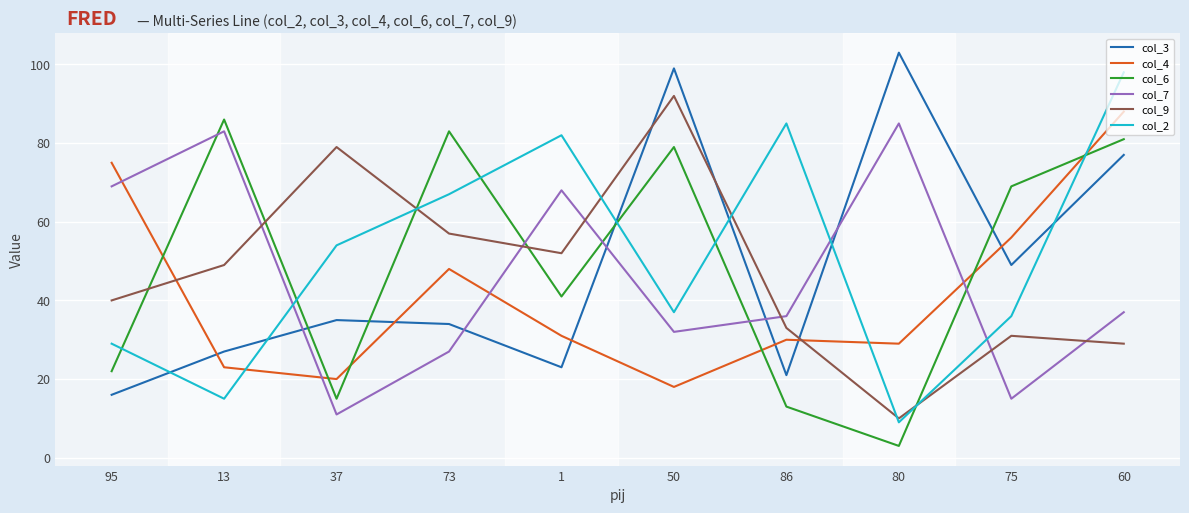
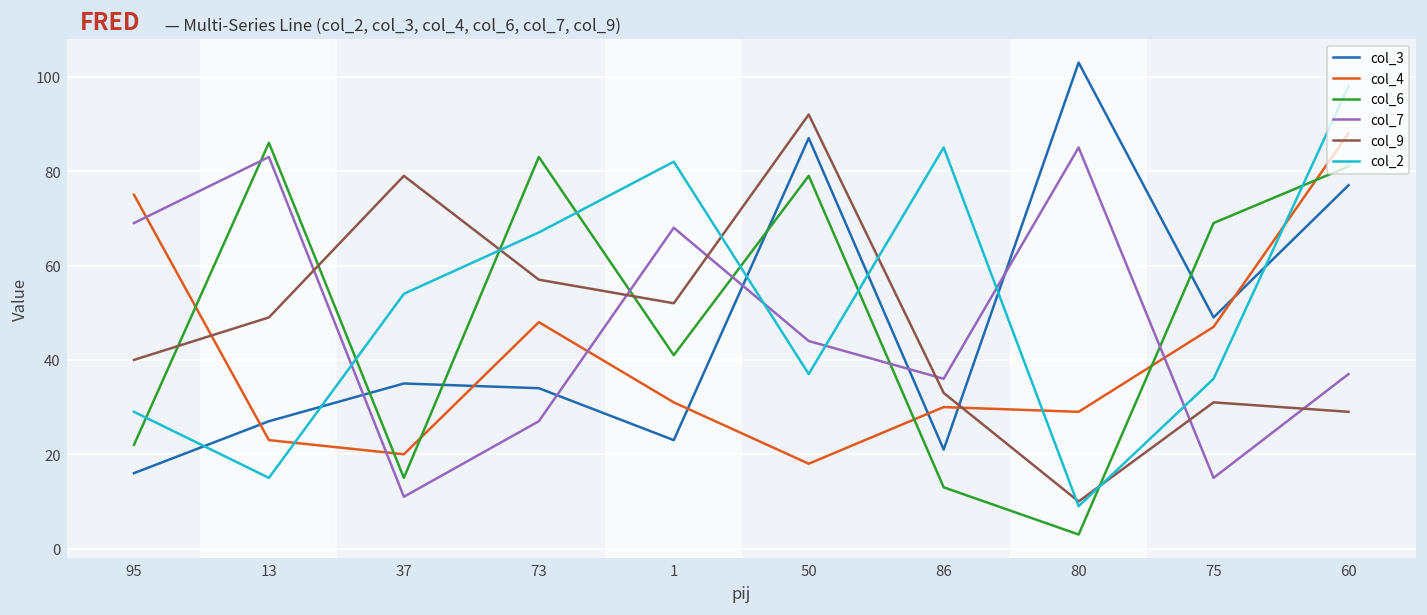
  {
    "col_3": {
      "95": 16,
      "13": 27,
      "37": 35,
      "73": 34,
      "1": 23,
-     "50": 99,
+     "50": 87,
      "86": 21,
      "80": 103,
      "75": 49,
      "60": 77
    },
    "col_4": {
      "95": 75,
      "13": 23,
      "37": 20,
      "73": 48,
      "1": 31,
      "50": 18,
      "86": 30,
      "80": 29,
-     "75": 56
+     "75": 47
    },
    "col_6": {
      "95": 22,
      "13": 86,
      "37": 15,
      "73": 83,
      "1": 41,
      "50": 79,
      "86": 13,
      "80": 3,
      "75": 69,
      "60": 81
    },
    "col_7": {
      "95": 69,
      "13": 83,
      "37": 11,
      "73": 27,
      "1": 68,
-     "50": 32,
+     "50": 44,
      "86": 36,
      "80": 85,
      "75": 15,
      "60": 37
    },
    "col_9": {
      "95": 40,
      "13": 49,
      "37": 79,
      "73": 57,
      "1": 52,
      "50": 92,
      "86": 33,
      "80": 10,
      "75": 31,
      "60": 29
    },
    "col_2": {
      "95": 29,
      "13": 15,
      "37": 54,
      "73": 67,
      "1": 82,
      "50": 37,
      "86": 85,
      "80": 9,
      "75": 36
    }
  }
